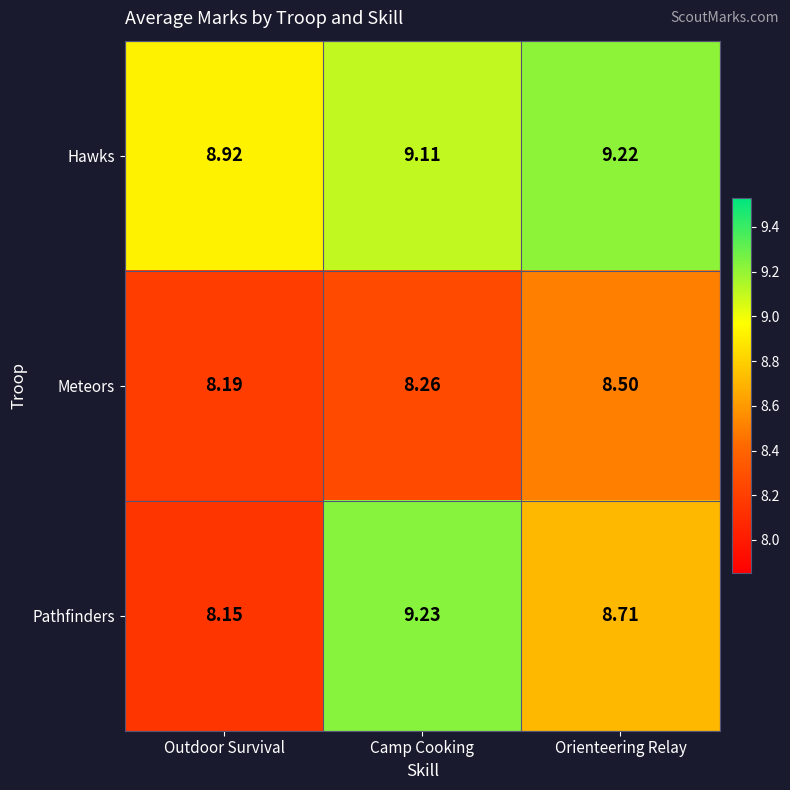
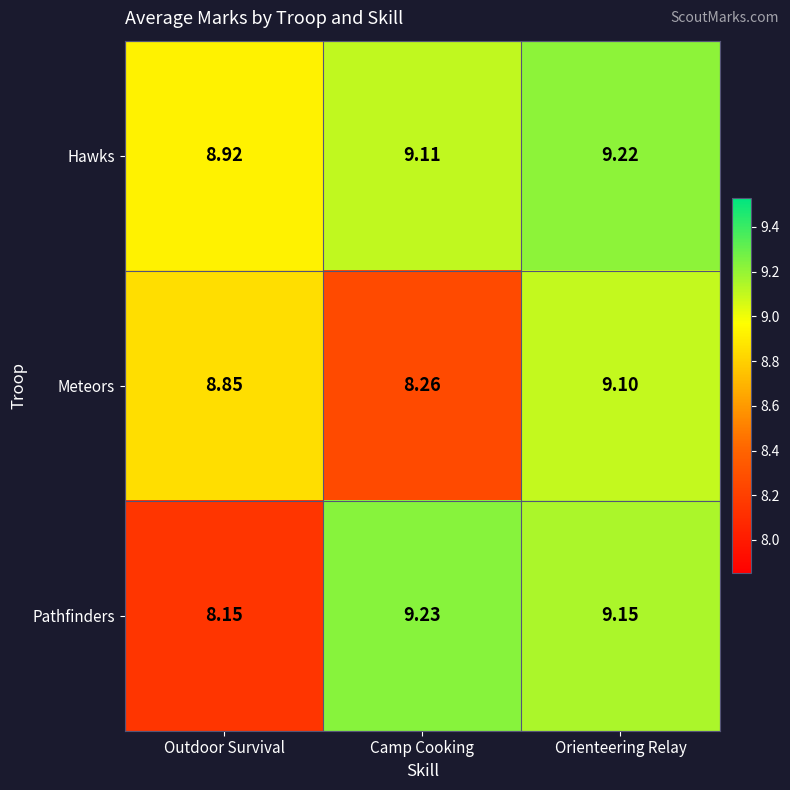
  {
    "Hawks": {
      "Outdoor Survival": 8.92,
      "Camp Cooking": 9.11,
      "Orienteering Relay": 9.22
    },
    "Meteors": {
-     "Outdoor Survival": 8.19,
+     "Outdoor Survival": 8.85,
      "Camp Cooking": 8.26,
-     "Orienteering Relay": 8.50
+     "Orienteering Relay": 9.10
    },
    "Pathfinders": {
      "Outdoor Survival": 8.15,
      "Camp Cooking": 9.23,
-     "Orienteering Relay": 8.71
+     "Orienteering Relay": 9.15
    }
  }
